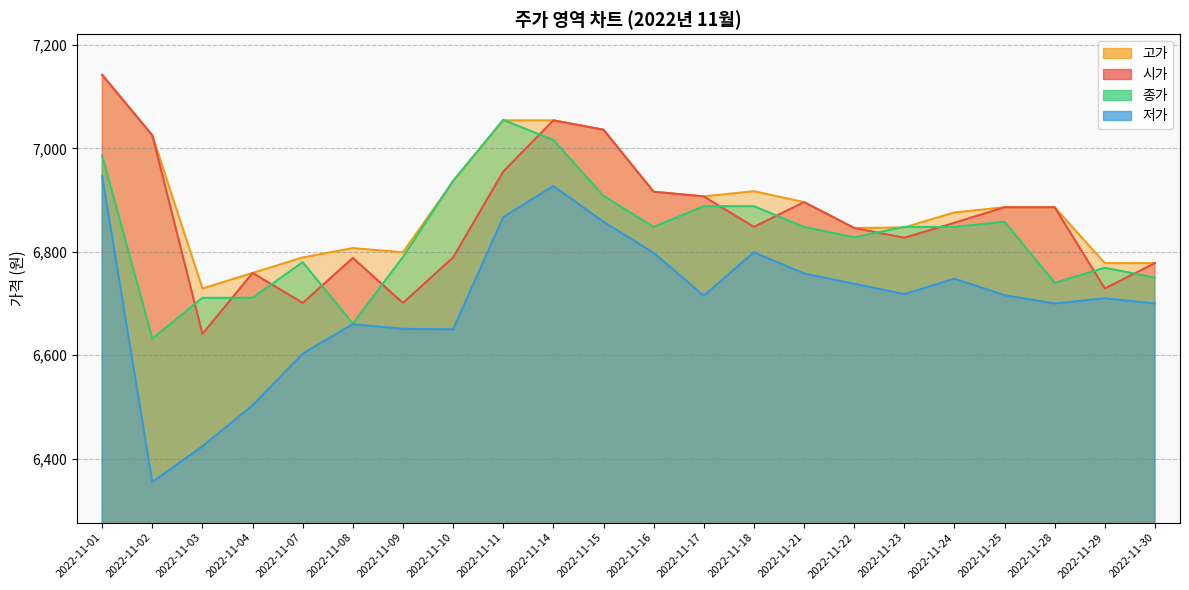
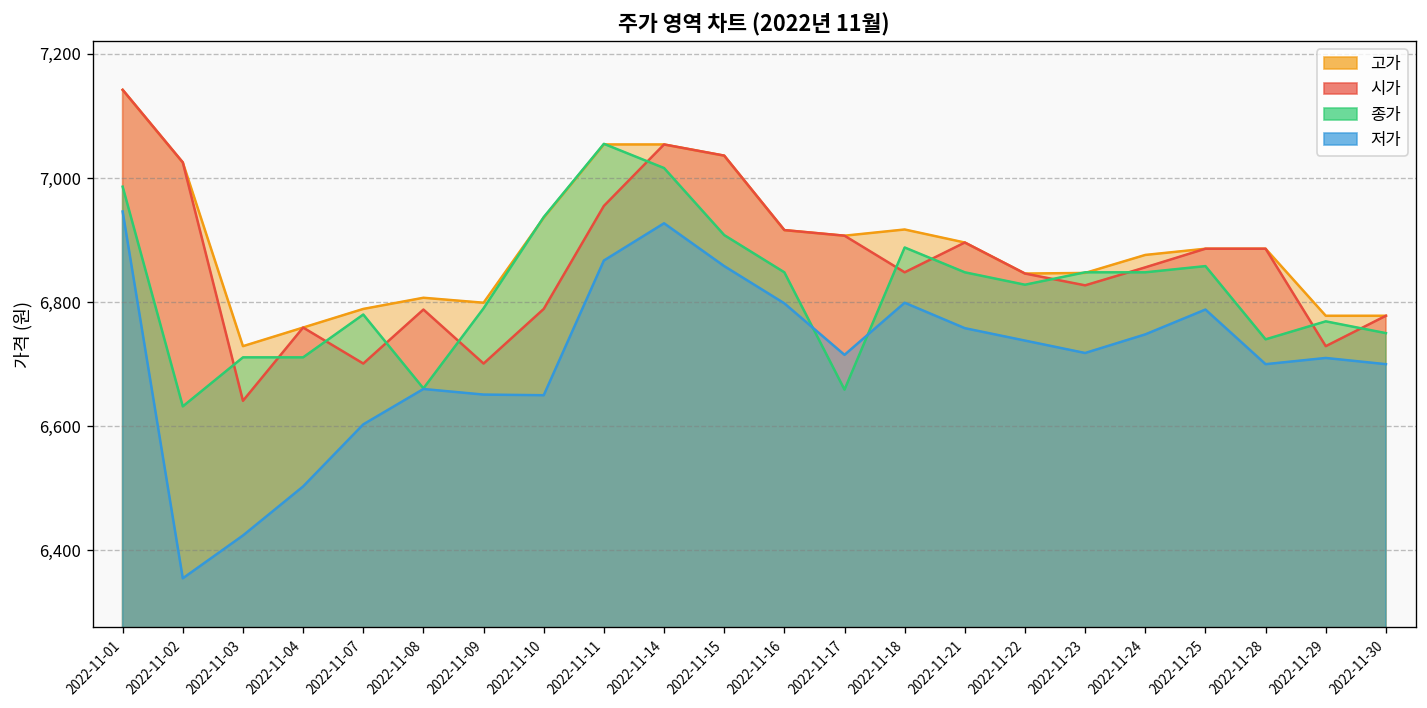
  {
    "종가": {
      "2022-11-01": "6,990",
      "2022-11-02": "6,630",
      "2022-11-03": "6,710",
      "2022-11-04": "6,710",
      "2022-11-07": "6,780",
      "2022-11-09": "6,790",
      "2022-11-14": "7,020",
      "2022-11-15": "6,910",
      "2022-11-16": "6,850",
-     "2022-11-17": "6,890",
+     "2022-11-17": "6,660",
      "2022-11-18": "6,890",
      "2022-11-21": "6,850",
      "2022-11-22": "6,830",
      "2022-11-24": "6,850",
      "2022-11-25": "6,860",
      "2022-11-28": "6,740",
      "2022-11-29": "6,770",
      "2022-11-30": "6,750"
    },
    "저가": {
      "2022-11-01": "6,950",
      "2022-11-02": "6,360",
      "2022-11-03": "6,420",
      "2022-11-04": "6,500",
      "2022-11-07": "6,600",
      "2022-11-09": "6,650",
      "2022-11-10": "6,650",
      "2022-11-11": "6,870",
      "2022-11-14": "6,930",
      "2022-11-15": "6,860",
      "2022-11-16": "6,800",
      "2022-11-17": "6,720",
      "2022-11-18": "6,800",
      "2022-11-21": "6,760",
      "2022-11-22": "6,740",
      "2022-11-23": "6,720",
      "2022-11-24": "6,750",
-     "2022-11-25": "6,720",
+     "2022-11-25": "6,790",
      "2022-11-28": "6,700",
      "2022-11-29": "6,710",
      "2022-11-30": "6,700"
    }
  }
